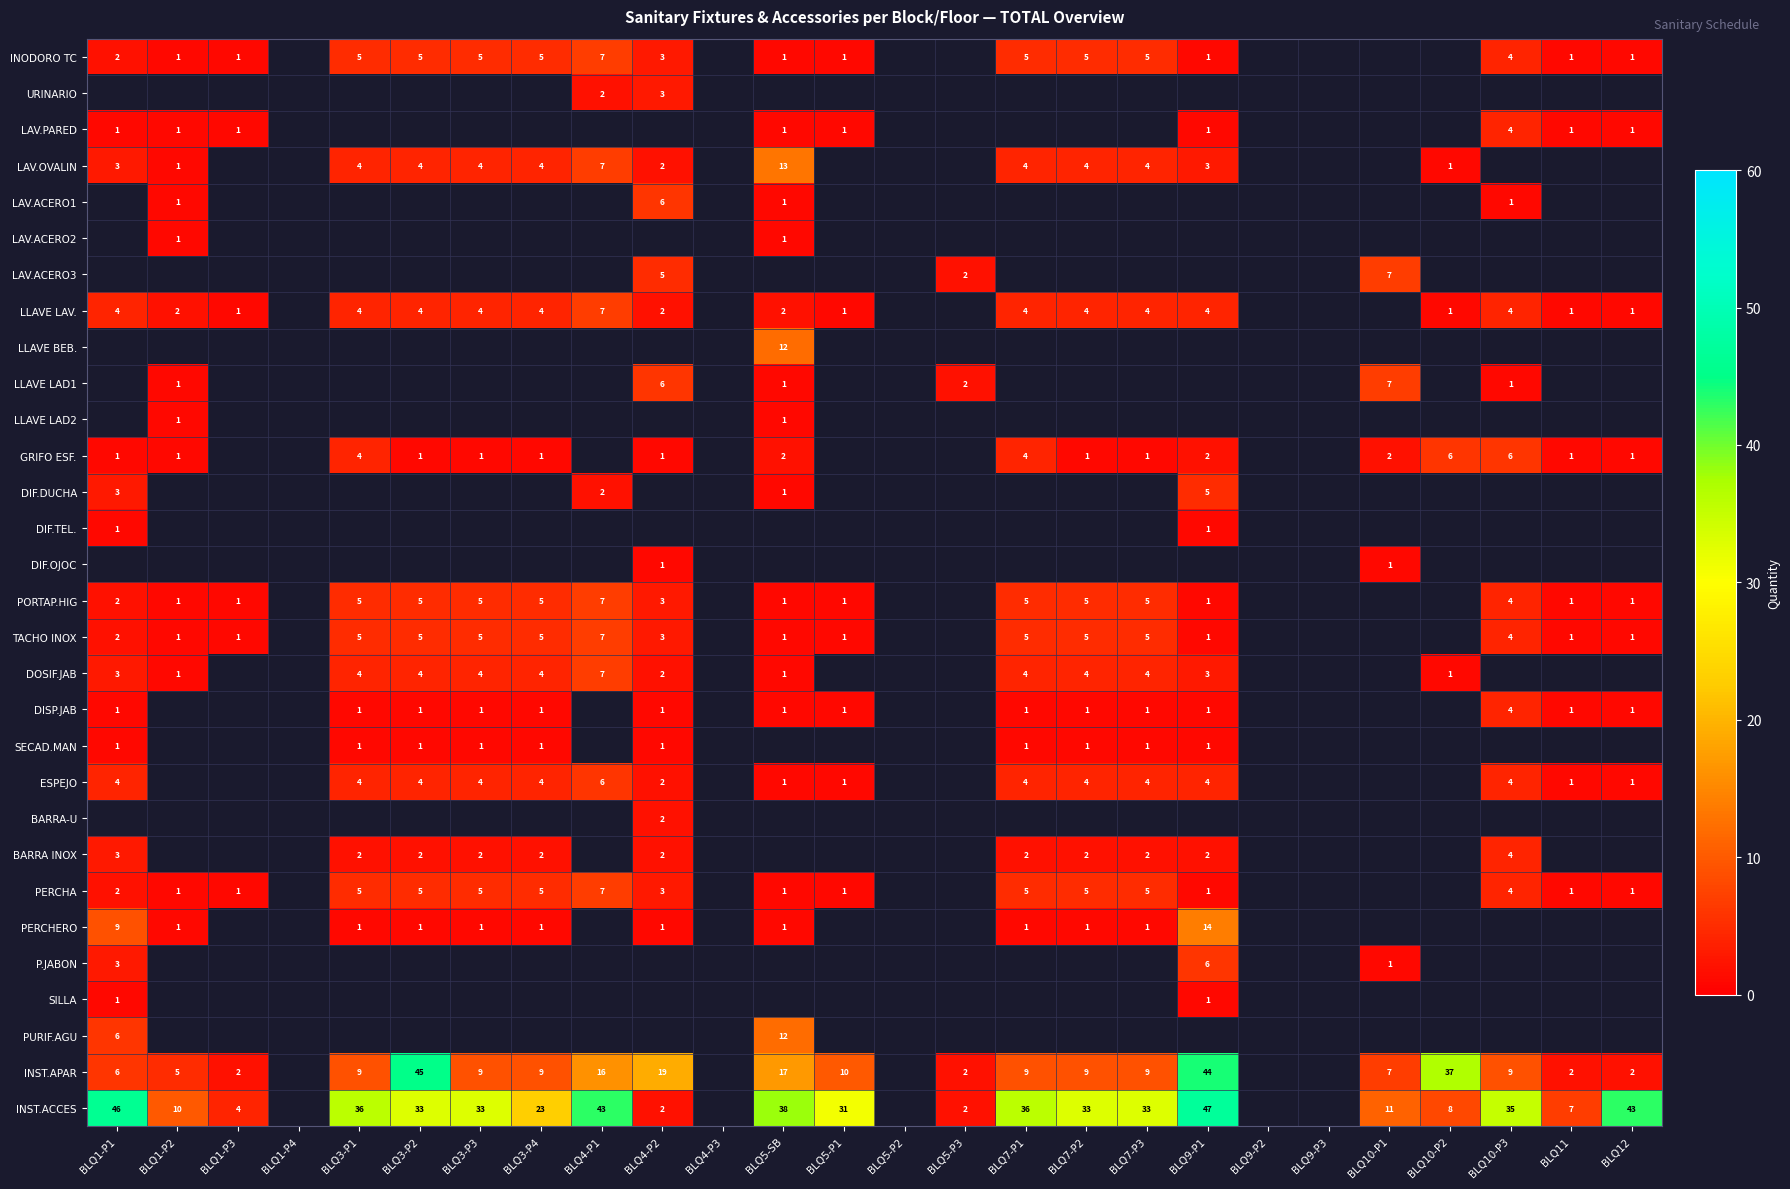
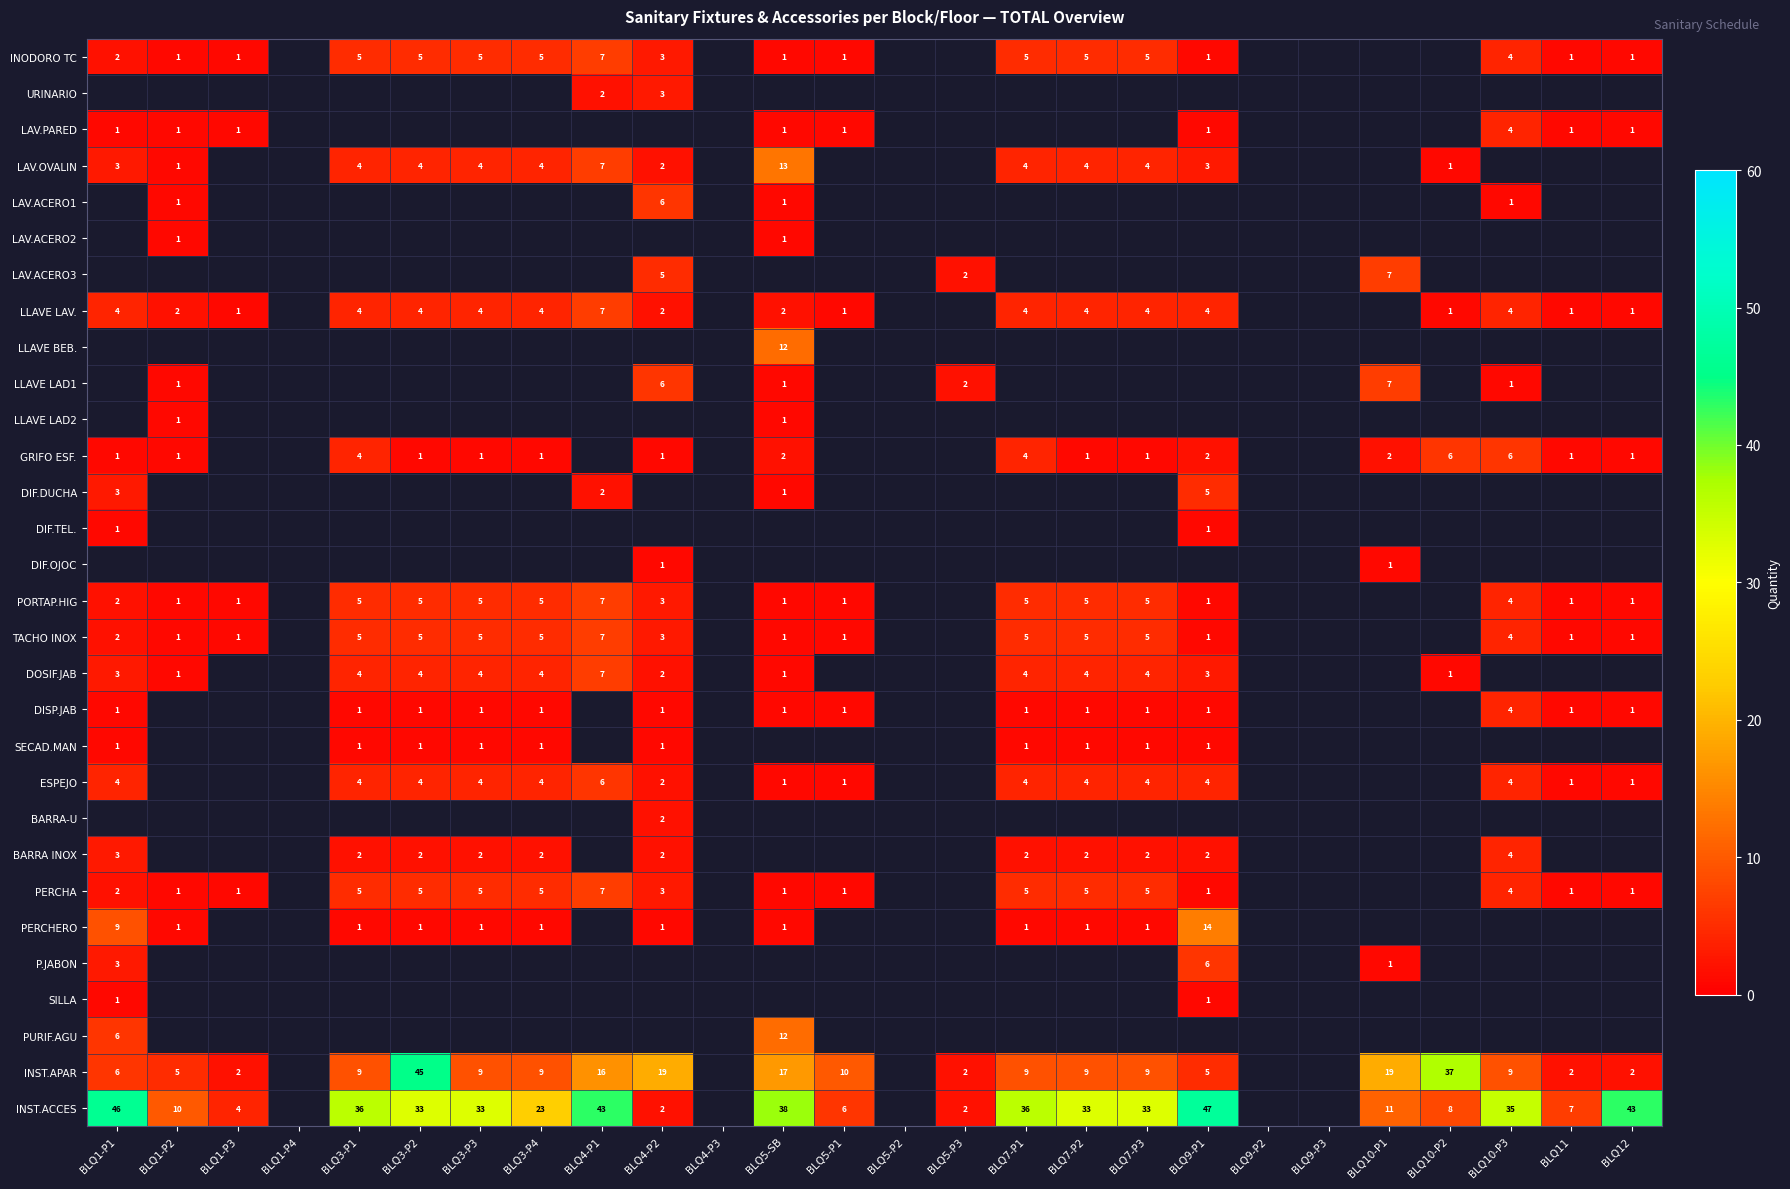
  {
    "INST.APAR": {
      "BLQ1-P1": 6,
      "BLQ1-P2": 5,
      "BLQ1-P3": 2,
      "BLQ3-P1": 9,
      "BLQ3-P2": 45,
      "BLQ3-P3": 9,
      "BLQ3-P4": 9,
      "BLQ4-P1": 16,
      "BLQ4-P2": 19,
      "BLQ5-SB": 17,
      "BLQ5-P1": 10,
      "BLQ5-P3": 2,
      "BLQ7-P1": 9,
      "BLQ7-P2": 9,
      "BLQ7-P3": 9,
-     "BLQ9-P1": 44,
-     "BLQ10-P1": 7,
+     "BLQ9-P1": 5,
+     "BLQ10-P1": 19,
      "BLQ10-P2": 37,
      "BLQ10-P3": 9,
      "BLQ11": 2,
      "BLQ12": 2
    },
    "INST.ACCES": {
      "BLQ1-P1": 46,
      "BLQ1-P2": 10,
      "BLQ1-P3": 4,
      "BLQ3-P1": 36,
      "BLQ3-P2": 33,
      "BLQ3-P3": 33,
      "BLQ3-P4": 23,
      "BLQ4-P1": 43,
      "BLQ4-P2": 2,
      "BLQ5-SB": 38,
-     "BLQ5-P1": 31,
+     "BLQ5-P1": 6,
      "BLQ5-P3": 2,
      "BLQ7-P1": 36,
      "BLQ7-P2": 33,
      "BLQ7-P3": 33,
      "BLQ9-P1": 47,
      "BLQ10-P1": 11,
      "BLQ10-P2": 8,
      "BLQ10-P3": 35,
      "BLQ11": 7,
      "BLQ12": 43
    }
  }
